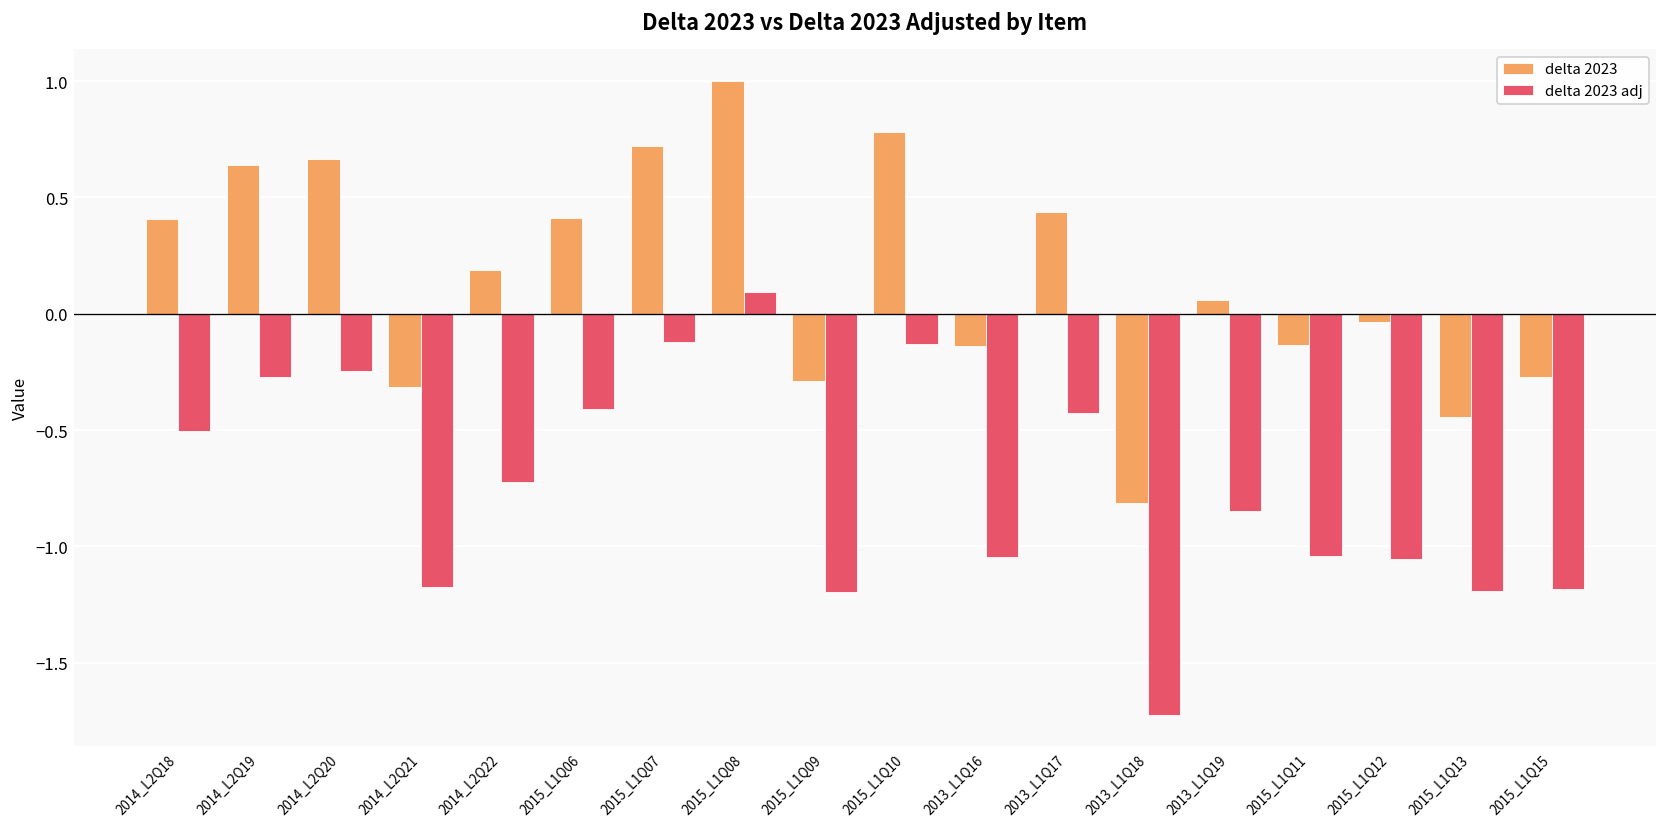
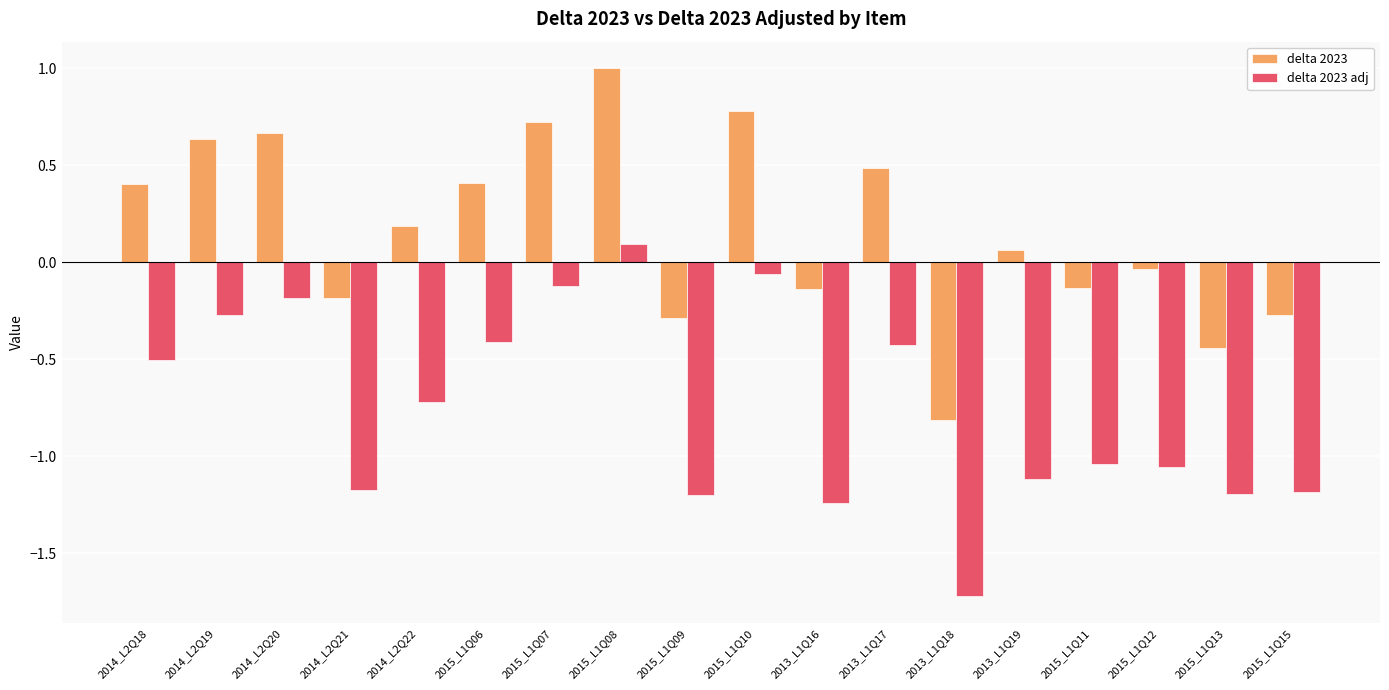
  {
    "delta 2023": {
      "2014_L2Q18": 0.41,
      "2014_L2Q19": 0.64,
      "2014_L2Q20": 0.67,
-     "2014_L2Q21": -0.31,
+     "2014_L2Q21": -0.19,
      "2014_L2Q22": 0.19,
      "2015_L1Q06": 0.41,
      "2015_L1Q07": 0.72,
      "2015_L1Q08": 1.00,
      "2015_L1Q09": -0.29,
      "2015_L1Q10": 0.78,
      "2013_L1Q16": -0.14,
-     "2013_L1Q17": 0.44,
+     "2013_L1Q17": 0.49,
      "2013_L1Q18": -0.81,
      "2013_L1Q19": 0.06,
      "2015_L1Q11": -0.13,
      "2015_L1Q12": -0.04,
      "2015_L1Q13": -0.44,
      "2015_L1Q15": -0.27
    },
    "delta 2023 adj": {
      "2014_L2Q18": -0.50,
      "2014_L2Q19": -0.27,
-     "2014_L2Q20": -0.25,
+     "2014_L2Q20": -0.19,
      "2014_L2Q21": -1.18,
      "2014_L2Q22": -0.72,
      "2015_L1Q06": -0.41,
      "2015_L1Q07": -0.12,
      "2015_L1Q08": 0.09,
      "2015_L1Q09": -1.20,
-     "2015_L1Q10": -0.13,
-     "2013_L1Q16": -1.05,
+     "2015_L1Q10": -0.06,
+     "2013_L1Q16": -1.24,
      "2013_L1Q17": -0.43,
      "2013_L1Q18": -1.72,
-     "2013_L1Q19": -0.85,
+     "2013_L1Q19": -1.12,
      "2015_L1Q11": -1.04,
      "2015_L1Q12": -1.06,
      "2015_L1Q13": -1.19,
      "2015_L1Q15": -1.18
    }
  }
